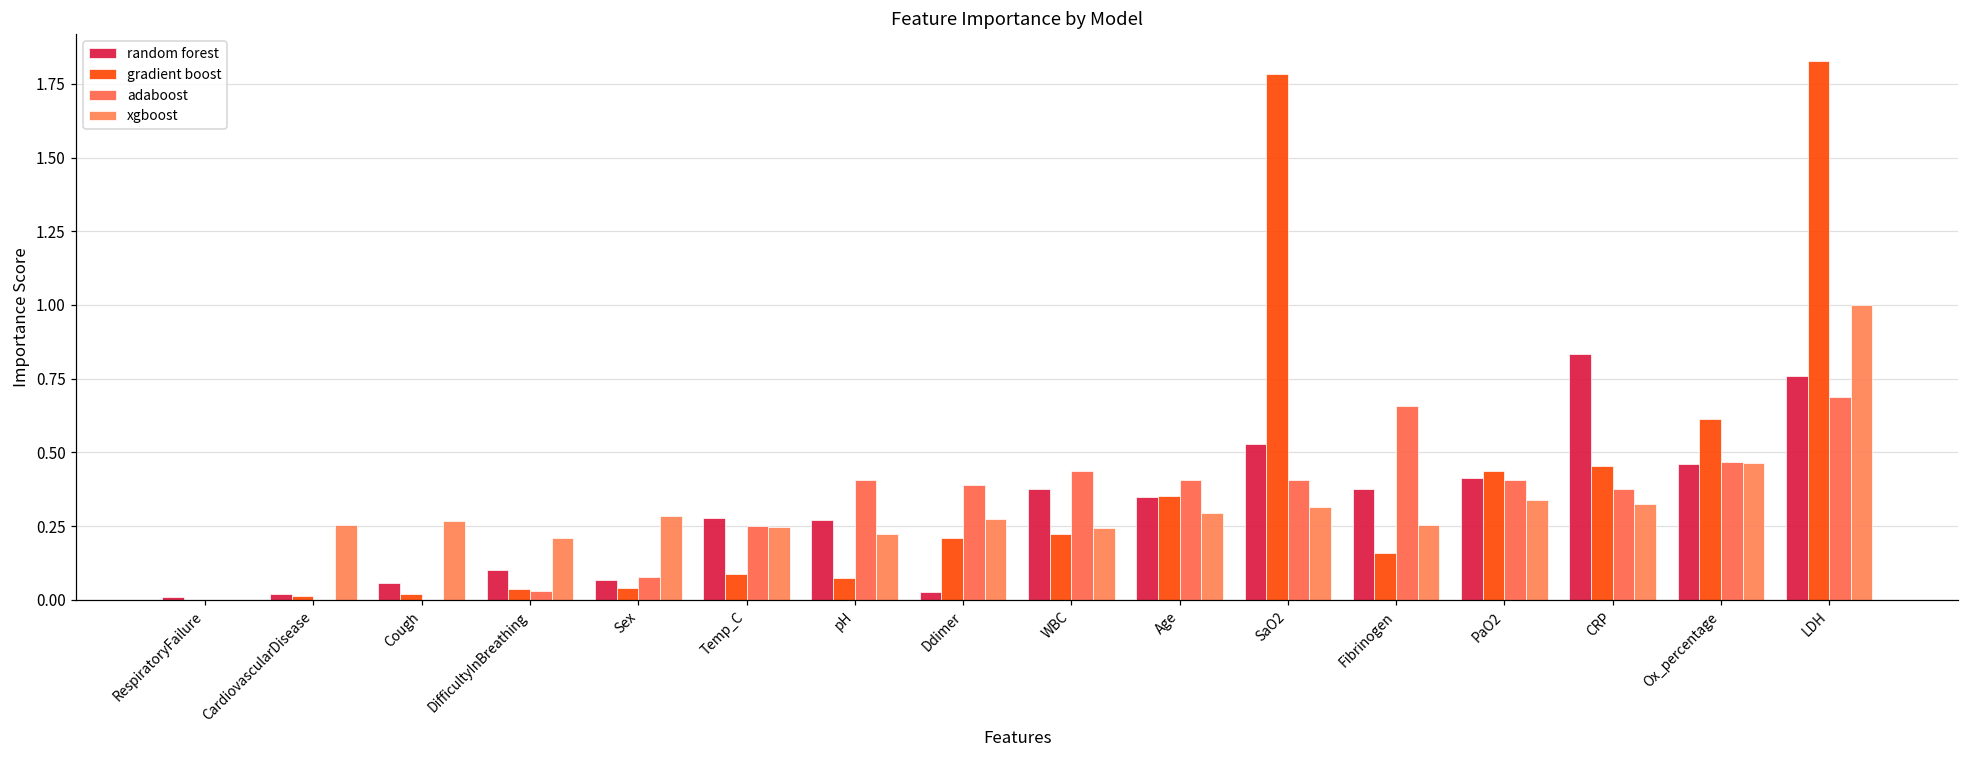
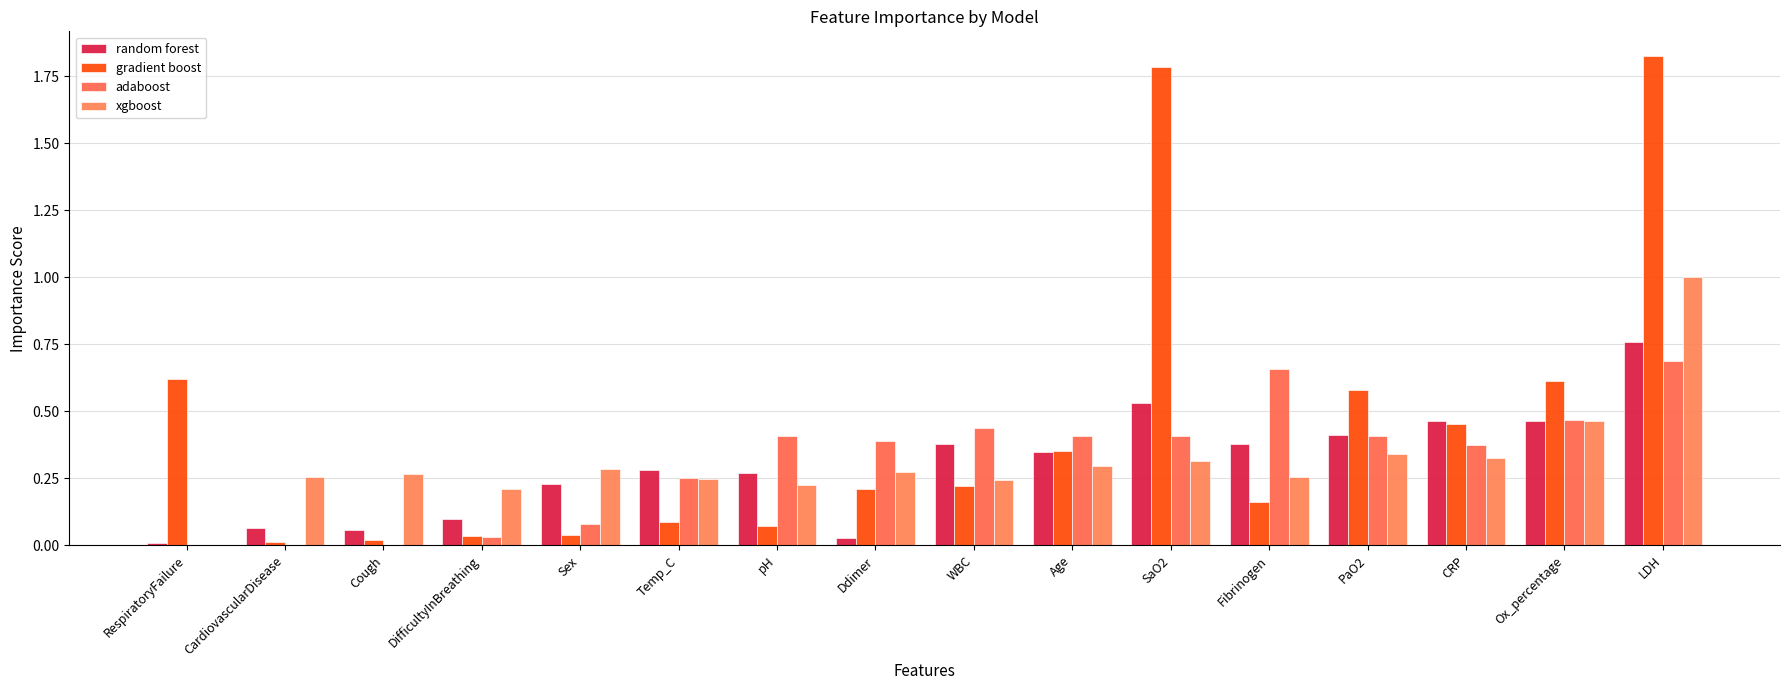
  {
    "random forest": {
-     "CardiovascularDisease": 0.02,
+     "CardiovascularDisease": 0.06,
      "Cough": 0.06,
      "DifficultyInBreathing": 0.10,
-     "Sex": 0.07,
+     "Sex": 0.23,
      "Temp_C": 0.28,
      "pH": 0.27,
      "Ddimer": 0.03,
      "WBC": 0.38,
      "Age": 0.35,
      "SaO2": 0.53,
      "Fibrinogen": 0.38,
      "PaO2": 0.41,
-     "CRP": 0.83,
+     "CRP": 0.46,
      "Ox_percentage": 0.46,
      "LDH": 0.76
    },
    "gradient boost": {
-     "RespiratoryFailure": 0.00,
+     "RespiratoryFailure": 0.62,
      "CardiovascularDisease": 0.01,
      "Cough": 0.02,
      "DifficultyInBreathing": 0.04,
      "Sex": 0.04,
      "Temp_C": 0.09,
      "pH": 0.07,
      "Ddimer": 0.21,
      "WBC": 0.22,
      "Age": 0.35,
      "SaO2": 1.78,
      "Fibrinogen": 0.16,
-     "PaO2": 0.44,
+     "PaO2": 0.58,
      "CRP": 0.45,
      "Ox_percentage": 0.61,
      "LDH": 1.83
    }
  }
